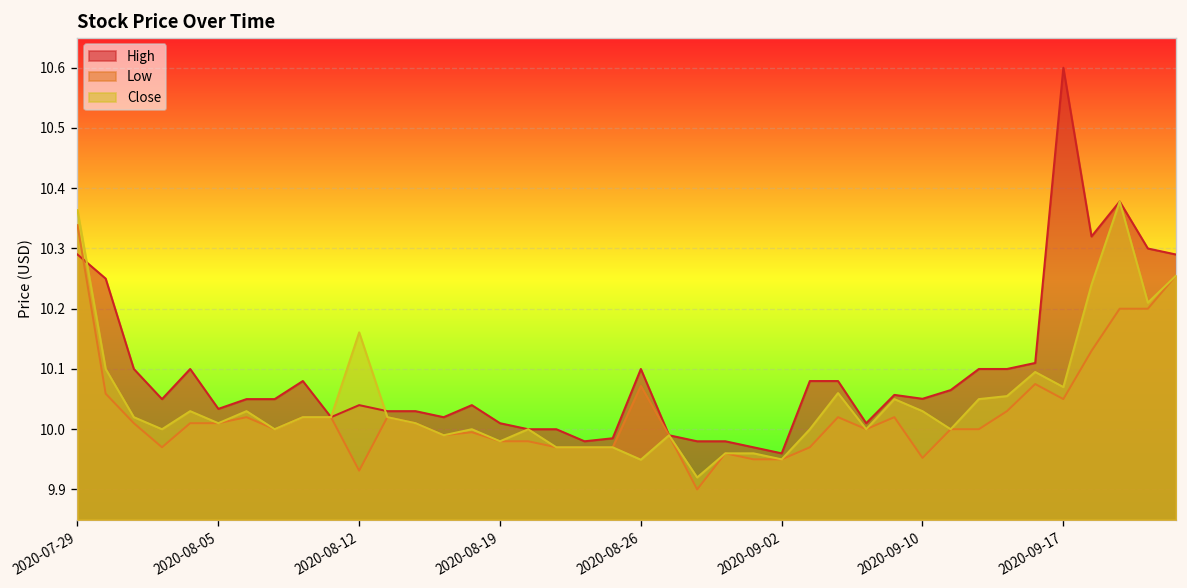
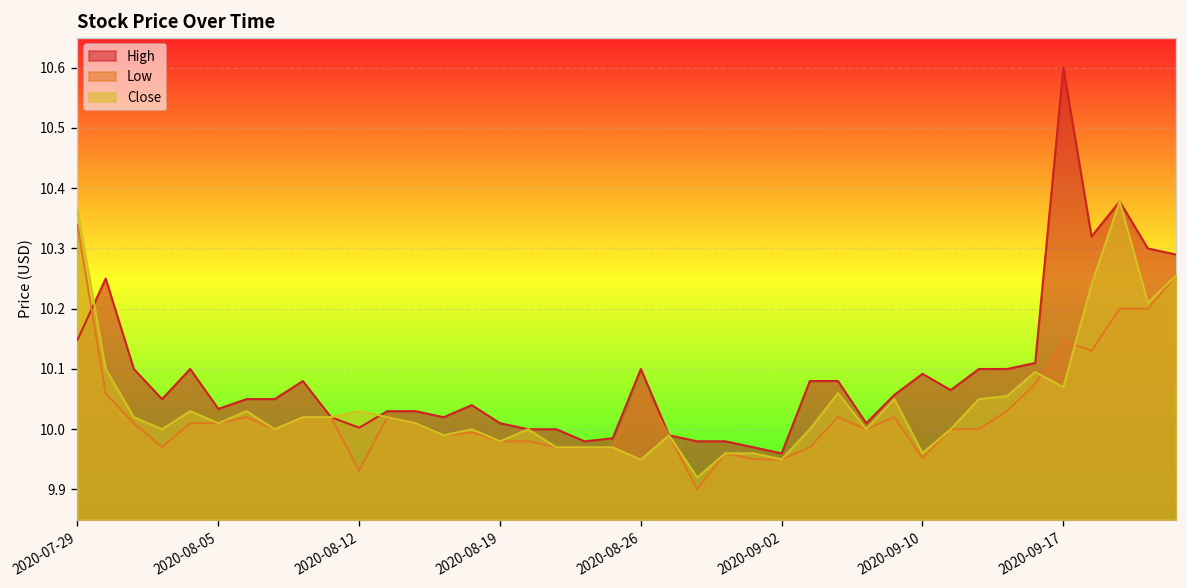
  {
    "High": {
-     "2020-07-29": 10.29,
+     "2020-07-29": 10.15,
      "2020-08-05": 10.03,
-     "2020-08-12": 10.04,
+     "2020-08-12": 10.00,
      "2020-08-19": 10.01,
      "2020-08-26": 10.10,
      "2020-09-02": 9.96,
-     "2020-09-10": 10.05,
+     "2020-09-10": 10.09,
      "2020-09-17": 10.60
    },
    "Low": {
      "2020-07-29": 10.34,
      "2020-08-12": 9.93,
      "2020-08-26": 10.07,
      "2020-09-10": 9.95,
-     "2020-09-17": 10.05
+     "2020-09-17": 10.15
    },
    "Close": {
      "2020-07-29": 10.36,
-     "2020-08-12": 10.16,
+     "2020-08-12": 10.03,
      "2020-08-26": 9.95,
-     "2020-09-10": 10.03,
+     "2020-09-10": 9.96,
      "2020-09-17": 10.07
    }
  }
